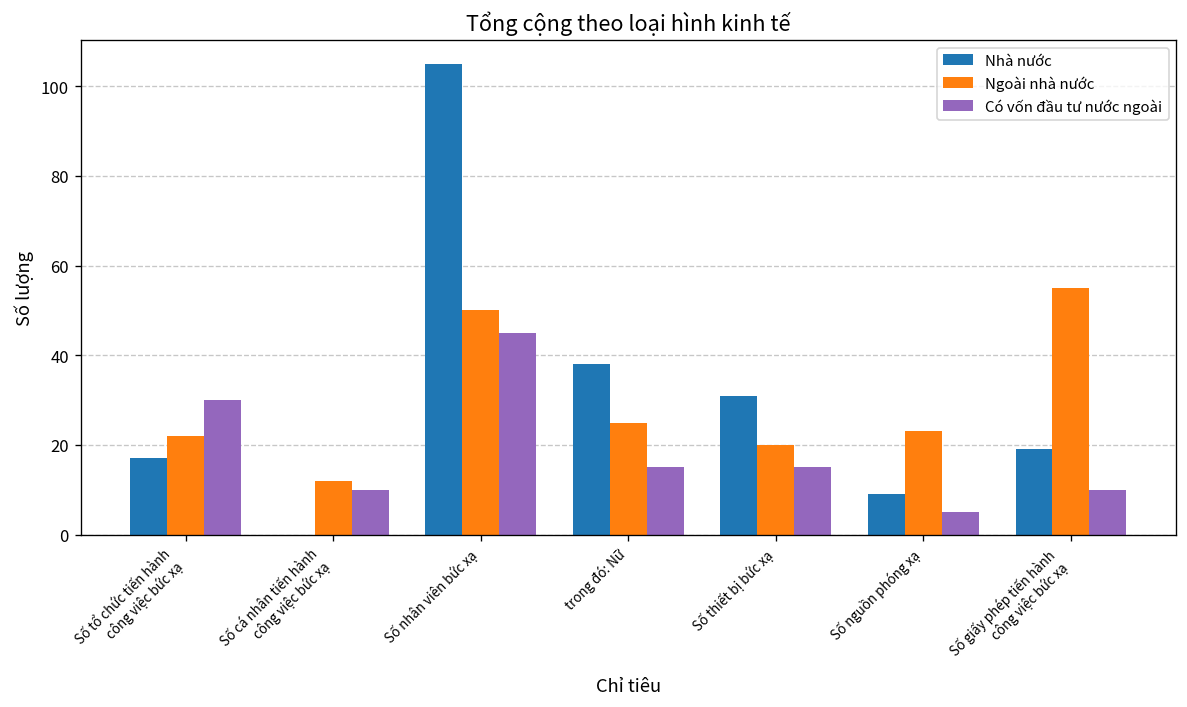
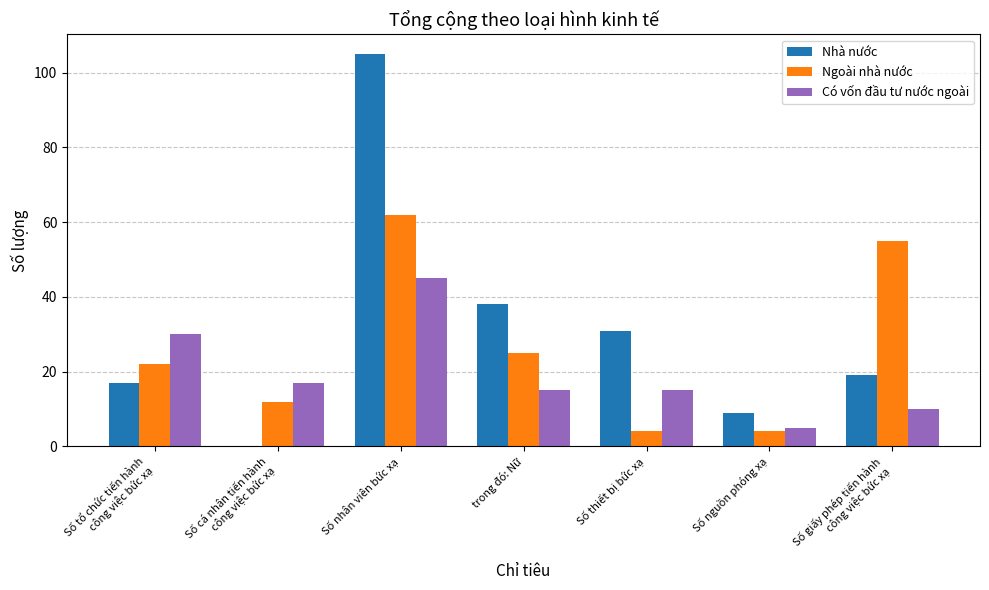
  {
    "Nhà nước": {
      "Số tổ chức tiến hành công việc bức xạ": 17,
      "Số cá nhân tiến hành công việc bức xạ": 0,
      "Số nhân viên bức xạ": 105,
      "trong đó: Nữ": 38,
      "Số thiết bị bức xạ": 31,
      "Số nguồn phóng xạ": 9,
      "Số giấy phép tiến hành công việc bức xạ": 19
    },
    "Ngoài nhà nước": {
      "Số tổ chức tiến hành công việc bức xạ": 22,
      "Số cá nhân tiến hành công việc bức xạ": 12,
-     "Số nhân viên bức xạ": 50,
+     "Số nhân viên bức xạ": 62,
      "trong đó: Nữ": 25,
-     "Số thiết bị bức xạ": 20,
-     "Số nguồn phóng xạ": 23,
+     "Số thiết bị bức xạ": 4,
+     "Số nguồn phóng xạ": 4,
      "Số giấy phép tiến hành công việc bức xạ": 55
    },
    "Có vốn đầu tư nước ngoài": {
      "Số tổ chức tiến hành công việc bức xạ": 30,
-     "Số cá nhân tiến hành công việc bức xạ": 10,
+     "Số cá nhân tiến hành công việc bức xạ": 17,
      "Số nhân viên bức xạ": 45,
      "trong đó: Nữ": 15,
      "Số thiết bị bức xạ": 15,
      "Số nguồn phóng xạ": 5,
      "Số giấy phép tiến hành công việc bức xạ": 10
    }
  }
